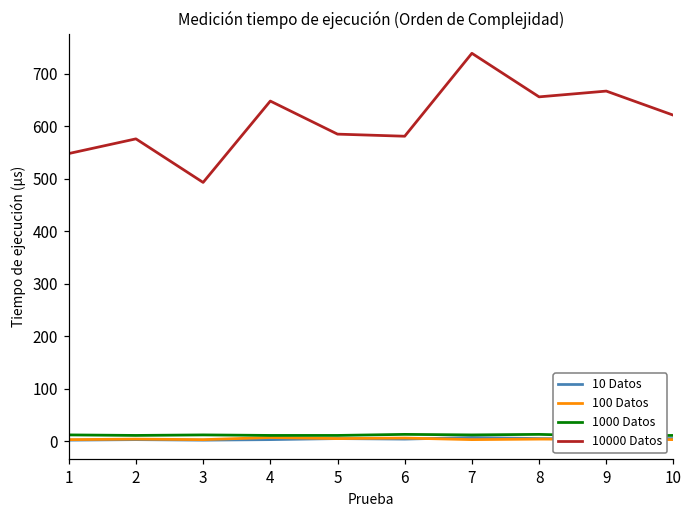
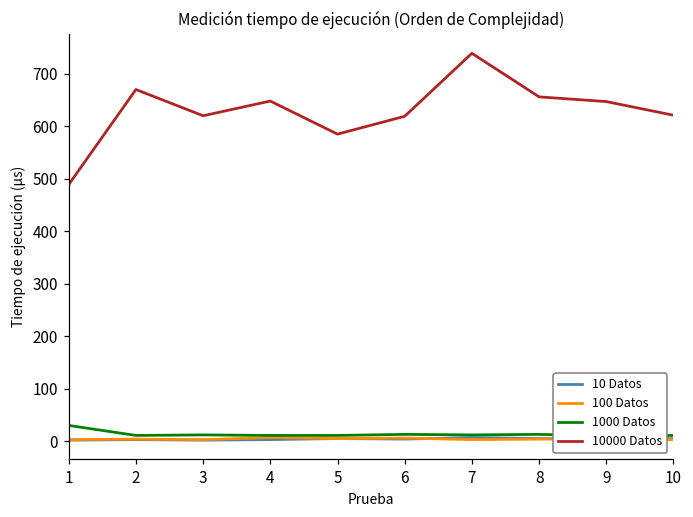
  {
    "1000 Datos": {
-     "1": 10,
+     "1": 30,
      "2": 10,
      "3": 10,
      "5": 10,
      "6": 10,
      "8": 10,
      "10": 10
    },
    "10000 Datos": {
-     "1": 550,
-     "2": 580,
-     "3": 490,
+     "1": 490,
+     "2": 670,
+     "3": 620,
      "4": 650,
      "5": 590,
-     "6": 580,
+     "6": 620,
      "7": 740,
      "8": 660,
-     "9": 670,
+     "9": 650,
      "10": 620
    }
  }
